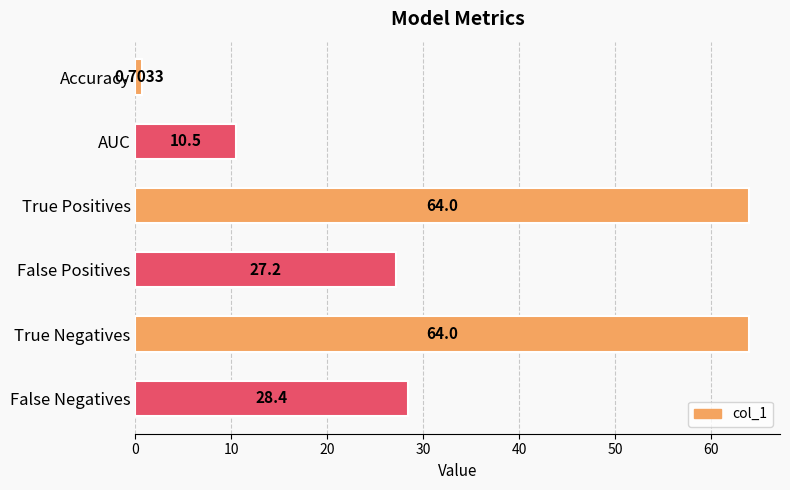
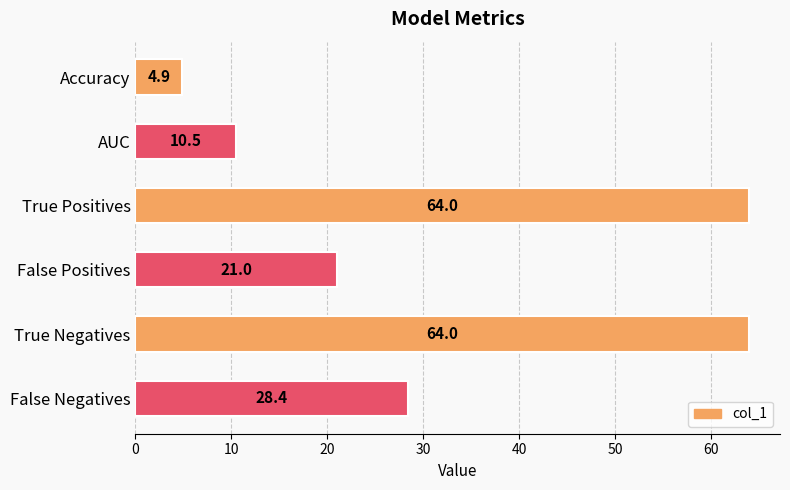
  {
-   "Accuracy": 0.7033,
+   "Accuracy": 4.9,
    "AUC": 10.5,
    "True Positives": 64.0,
-   "False Positives": 27.2,
+   "False Positives": 21.0,
    "True Negatives": 64.0,
    "False Negatives": 28.4
  }
